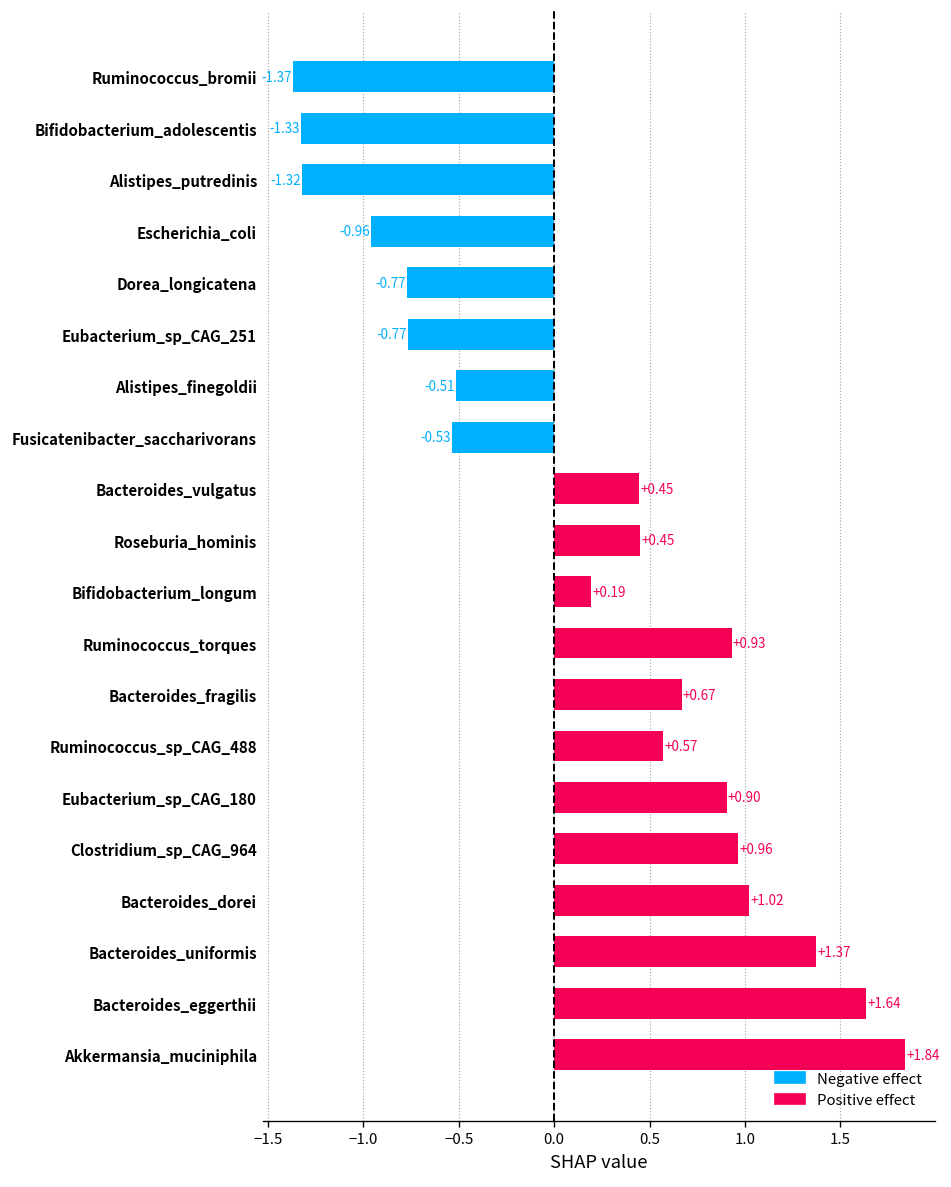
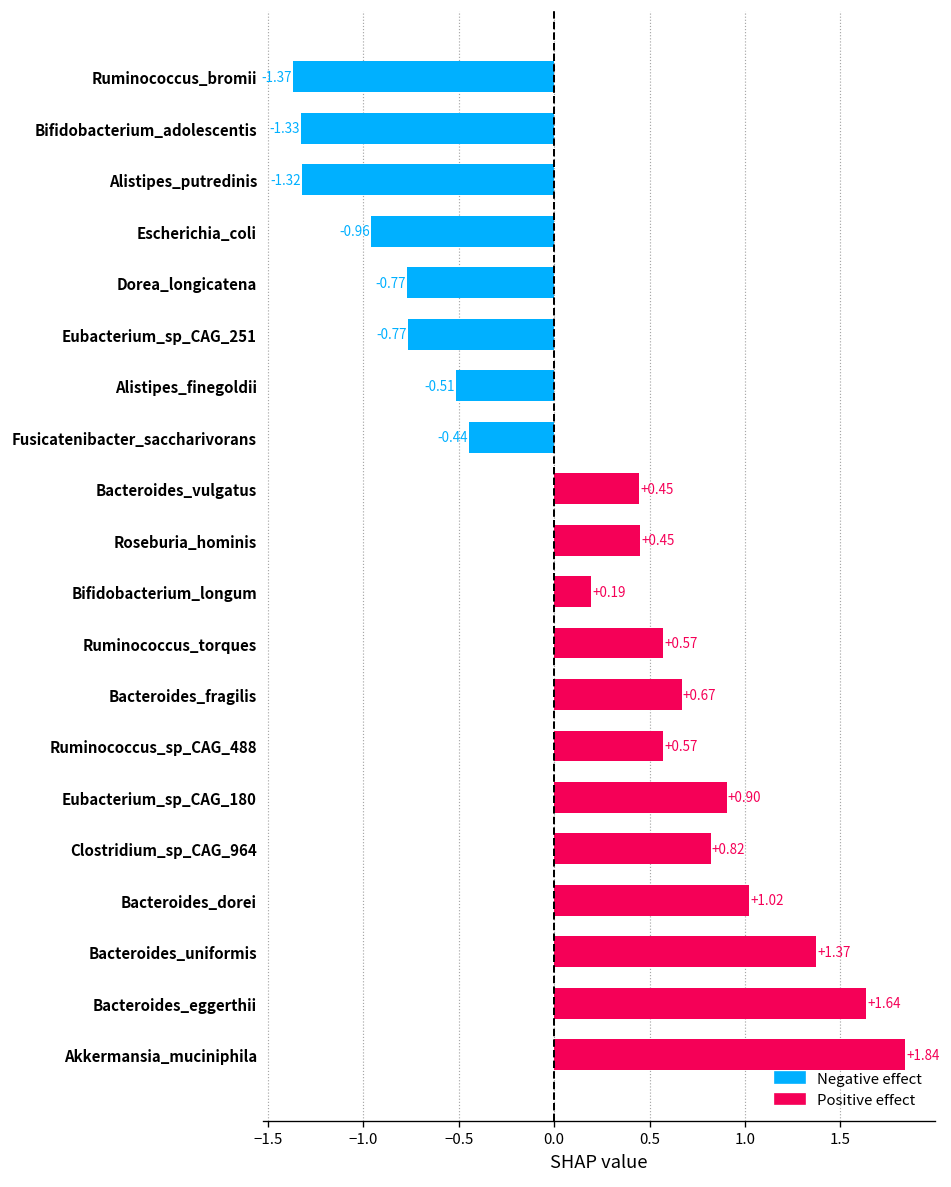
  {
    "Ruminococcus_bromii": "-1.37",
    "Bifidobacterium_adolescentis": "-1.33",
    "Alistipes_putredinis": "-1.32",
    "Escherichia_coli": "-0.96",
    "Dorea_longicatena": "-0.77",
    "Eubacterium_sp_CAG_251": "-0.77",
    "Alistipes_finegoldii": "-0.51",
-   "Fusicatenibacter_saccharivorans": "-0.53",
+   "Fusicatenibacter_saccharivorans": "-0.44",
    "Bacteroides_vulgatus": "+0.45",
    "Roseburia_hominis": "+0.45",
    "Bifidobacterium_longum": "+0.19",
-   "Ruminococcus_torques": "+0.93",
+   "Ruminococcus_torques": "+0.57",
    "Bacteroides_fragilis": "+0.67",
    "Ruminococcus_sp_CAG_488": "+0.57",
    "Eubacterium_sp_CAG_180": "+0.90",
-   "Clostridium_sp_CAG_964": "+0.96",
+   "Clostridium_sp_CAG_964": "+0.82",
    "Bacteroides_dorei": "+1.02",
    "Bacteroides_uniformis": "+1.37",
    "Bacteroides_eggerthii": "+1.64",
    "Akkermansia_muciniphila": "+1.84"
  }
